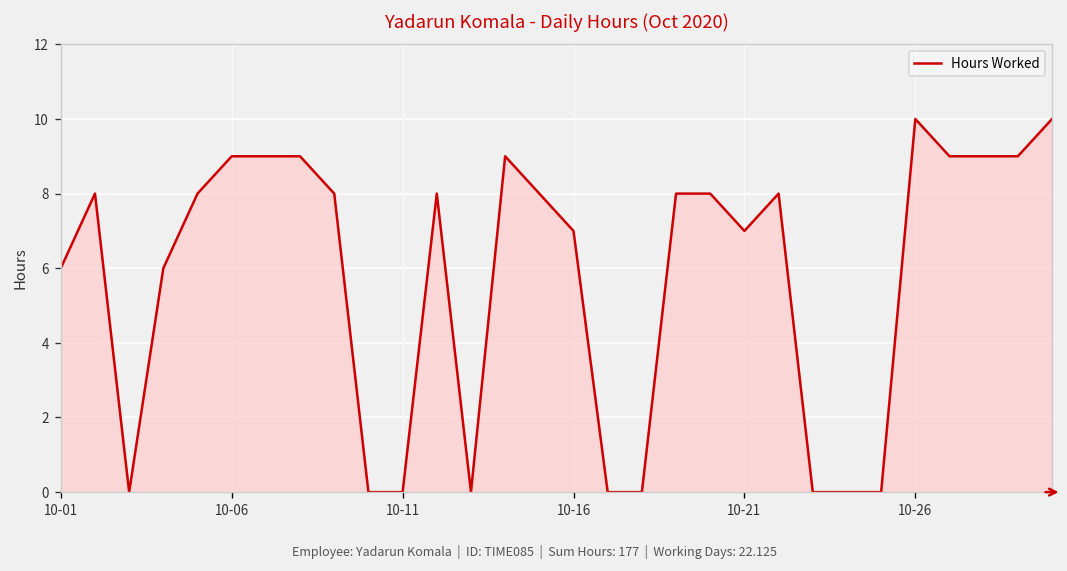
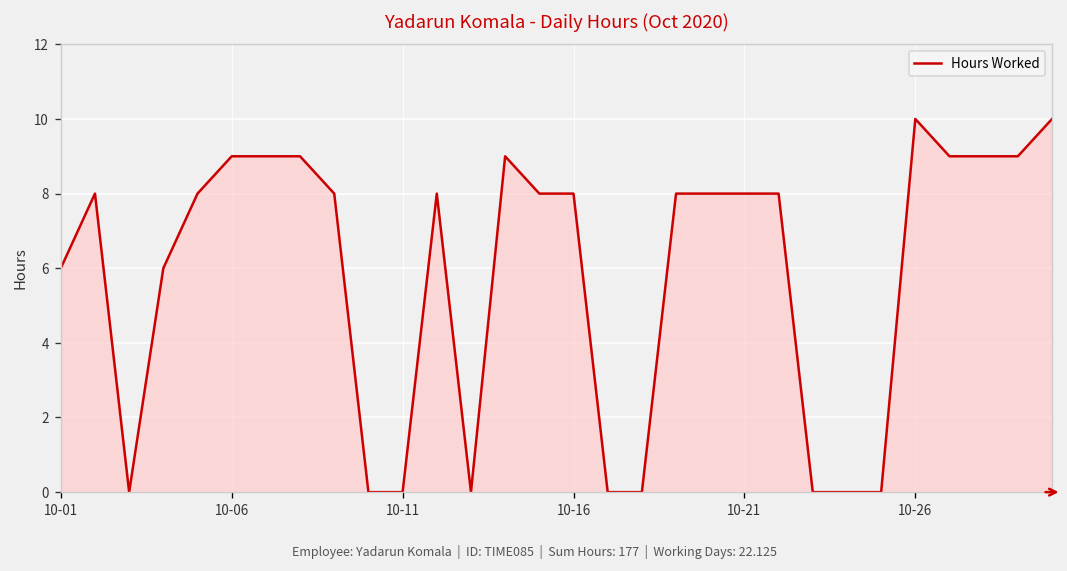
  {
    "10-01": 6,
    "10-06": 9,
    "10-11": 0,
-   "10-16": 7,
-   "10-21": 7,
+   "10-16": 8,
+   "10-21": 8,
    "10-26": 10
  }
